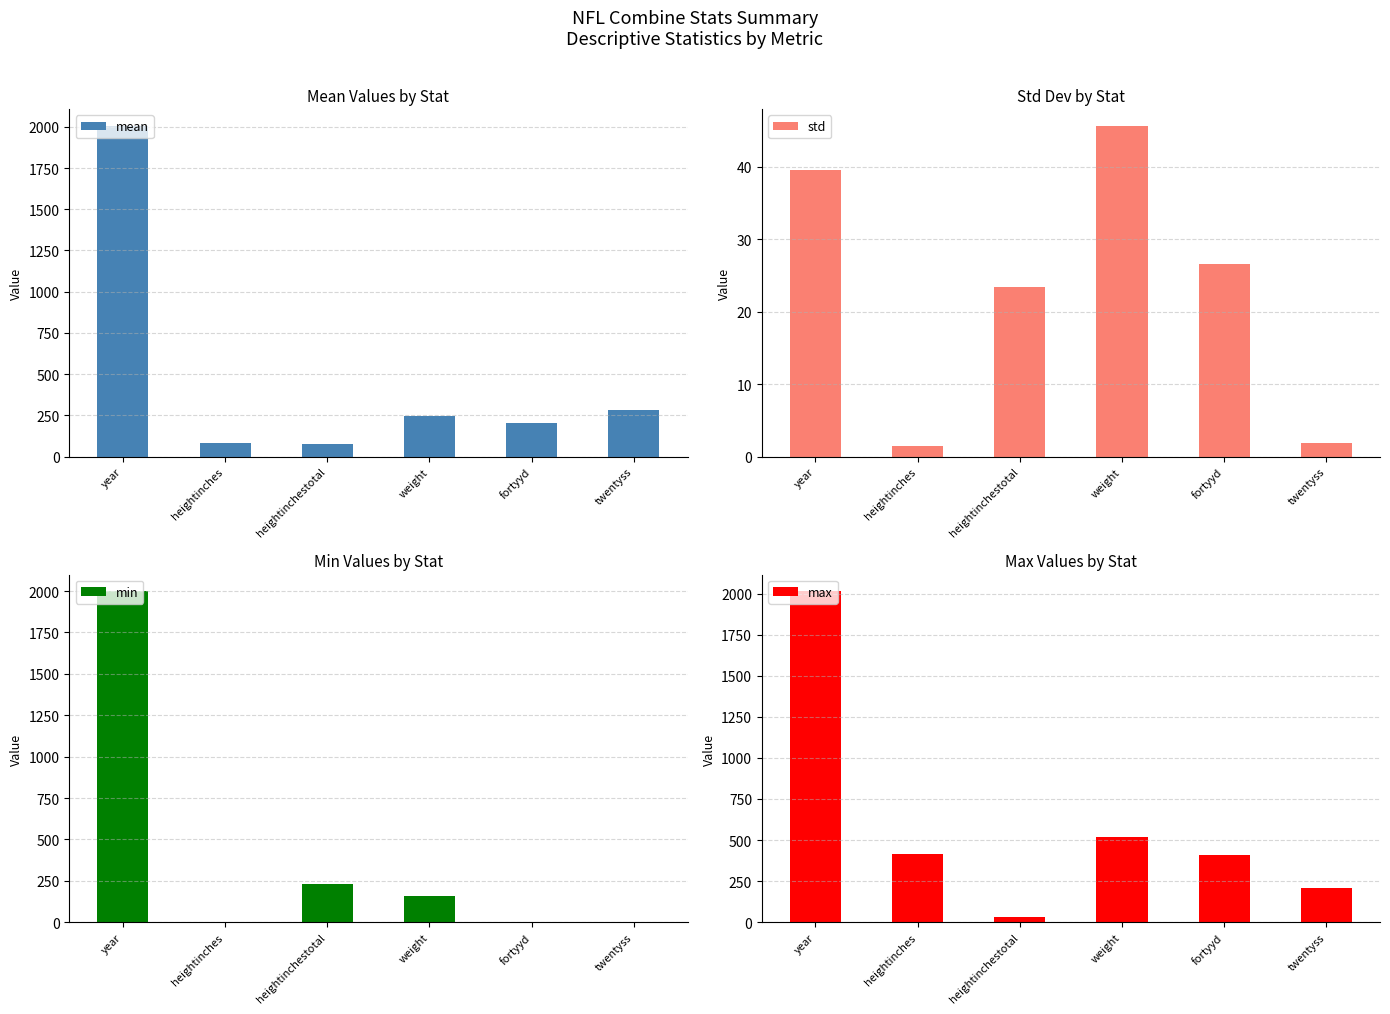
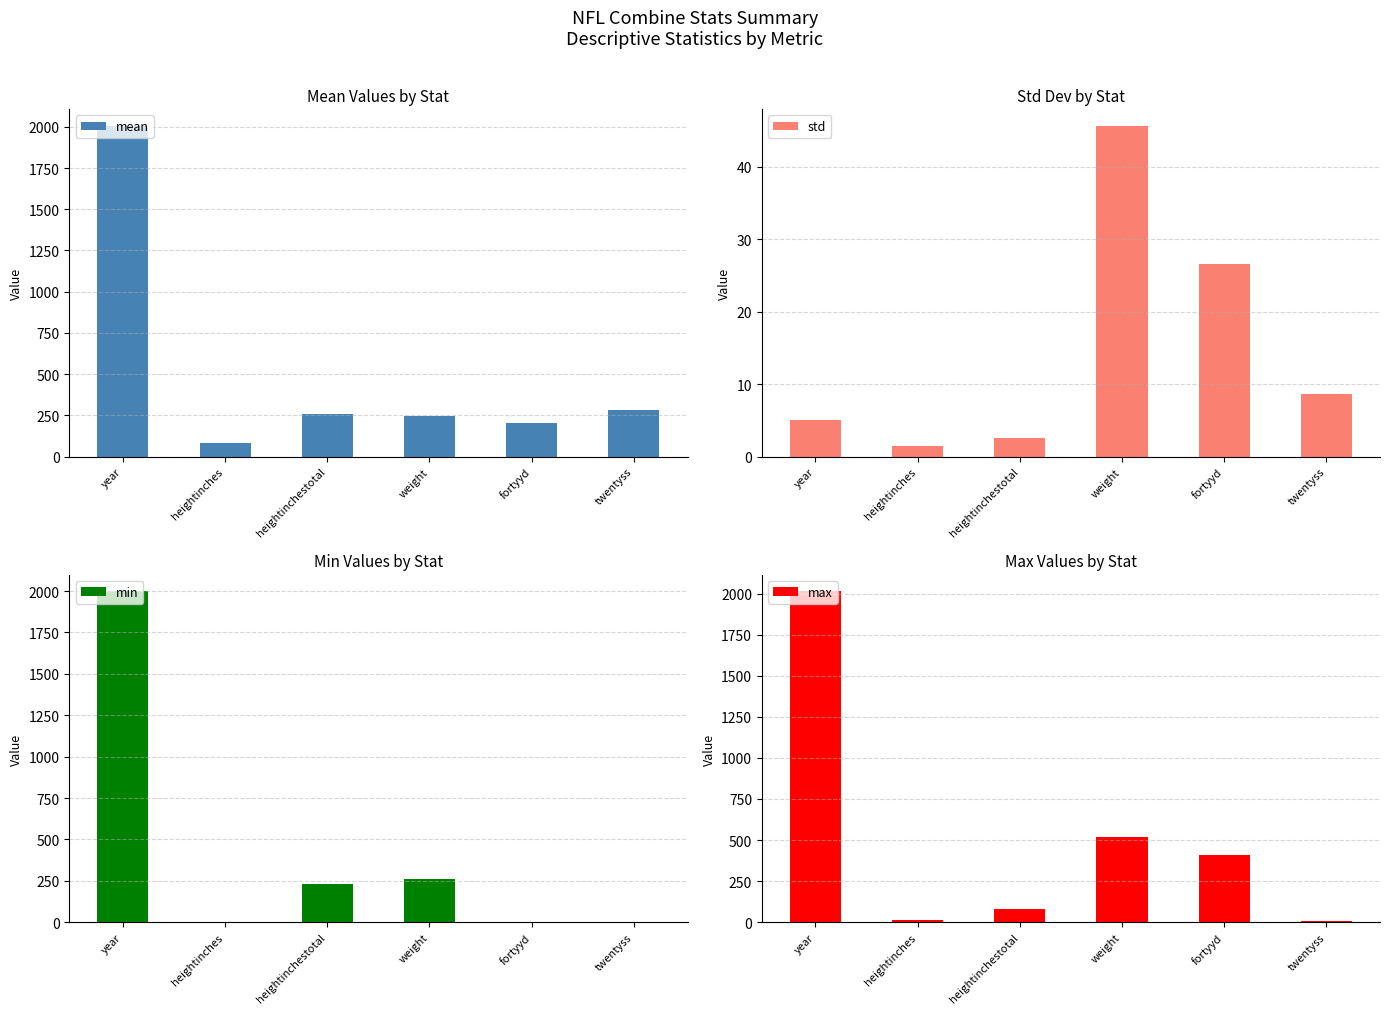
  {
    "Mean Values by Stat": {
      "heightinches": 80,
-     "heightinchestotal": 70,
+     "heightinchestotal": 260,
      "weight": 250,
      "fortyyd": 210,
      "twentyss": 280
    },
    "Std Dev by Stat": {
-     "year": 40,
+     "year": 5,
      "heightinches": 1,
-     "heightinchestotal": 23,
+     "heightinchestotal": 3,
      "weight": 46,
      "fortyyd": 27,
-     "twentyss": 2
+     "twentyss": 9
    },
    "Min Values by Stat": {
      "heightinches": 0,
      "heightinchestotal": 230,
-     "weight": 160,
+     "weight": 260,
      "fortyyd": 0,
      "twentyss": 0
    },
    "Max Values by Stat": {
-     "heightinches": 420,
-     "heightinchestotal": 30,
+     "heightinches": 10,
+     "heightinchestotal": 80,
      "weight": 520,
      "fortyyd": 410,
-     "twentyss": 210
+     "twentyss": 10
    }
  }
